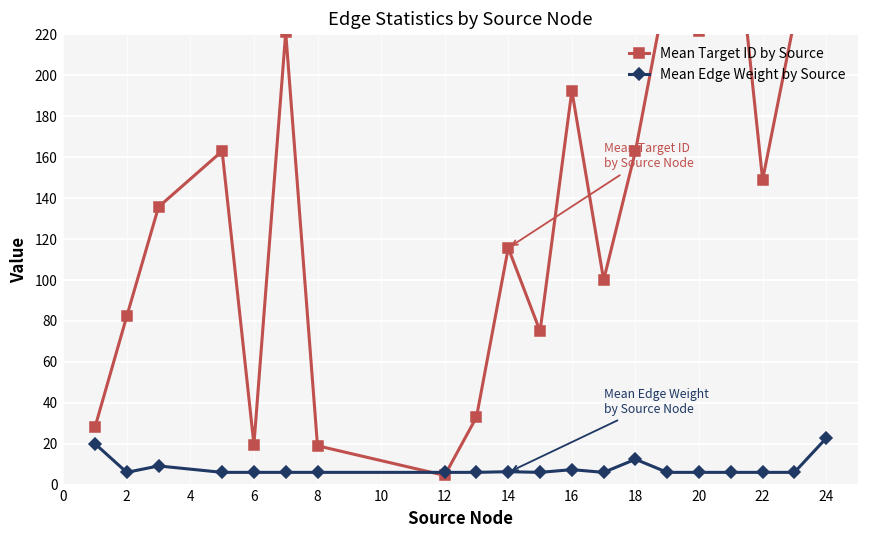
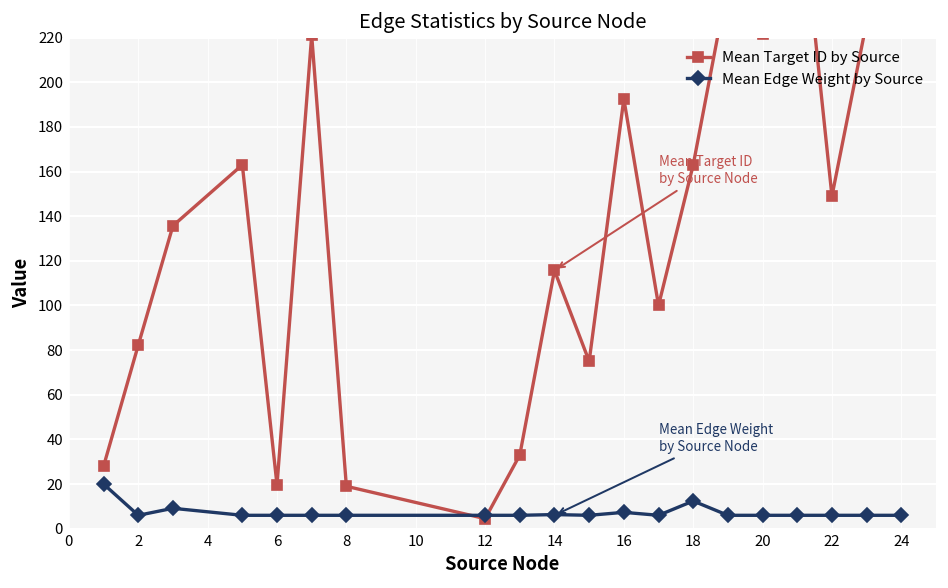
  {
    "Mean Target ID by Source": {
      "2": 82,
      "6": 20,
      "8": 19,
      "12": 5,
      "14": 116,
      "16": 193,
      "18": 163,
      "22": 149
    },
    "Mean Edge Weight by Source": {
      "2": 6,
      "6": 6,
      "8": 6,
      "12": 6,
      "14": 6,
      "16": 7,
      "18": 12,
      "20": 6,
      "22": 6,
-     "24": 23
+     "24": 6
    }
  }
